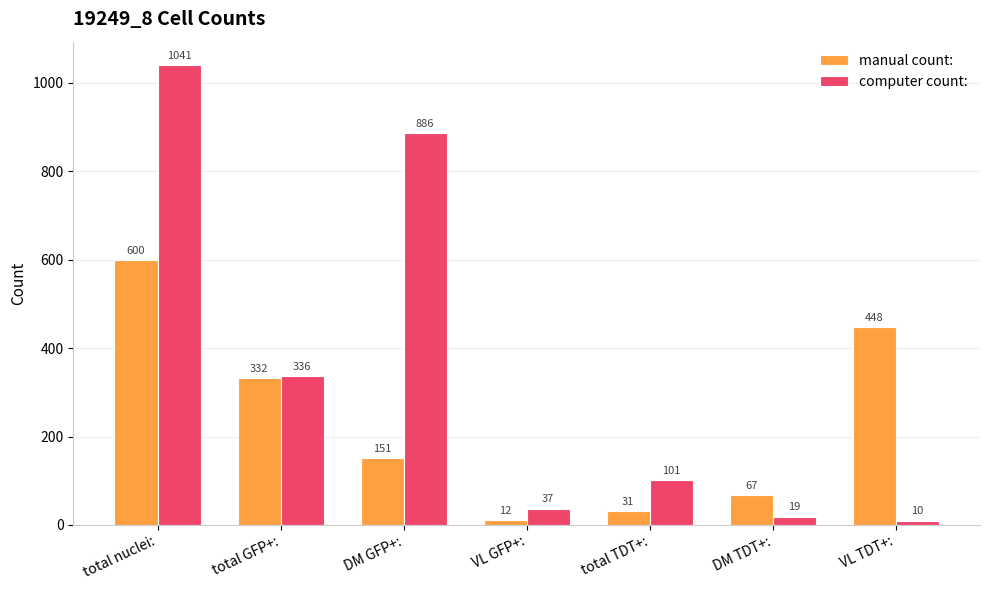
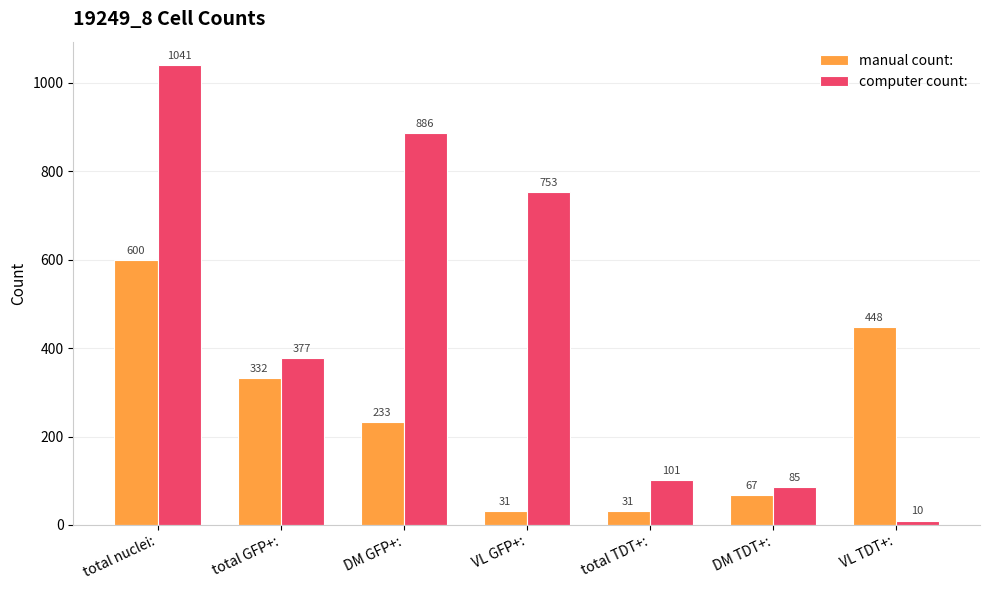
  {
    "manual count:": {
      "total nuclei:": 600,
      "total GFP+:": 332,
-     "DM GFP+:": 151,
-     "VL GFP+:": 12,
+     "DM GFP+:": 233,
+     "VL GFP+:": 31,
      "total TDT+:": 31,
      "DM TDT+:": 67,
      "VL TDT+:": 448
    },
    "computer count:": {
      "total nuclei:": 1041,
-     "total GFP+:": 336,
+     "total GFP+:": 377,
      "DM GFP+:": 886,
-     "VL GFP+:": 37,
+     "VL GFP+:": 753,
      "total TDT+:": 101,
-     "DM TDT+:": 19,
+     "DM TDT+:": 85,
      "VL TDT+:": 10
    }
  }
